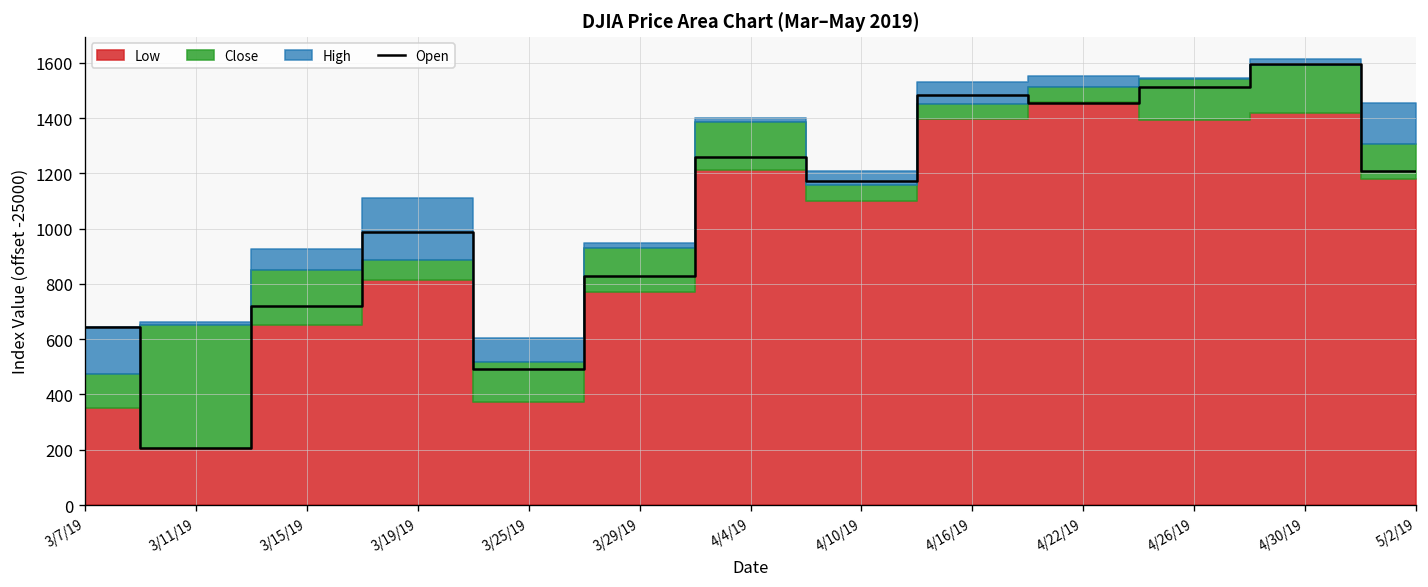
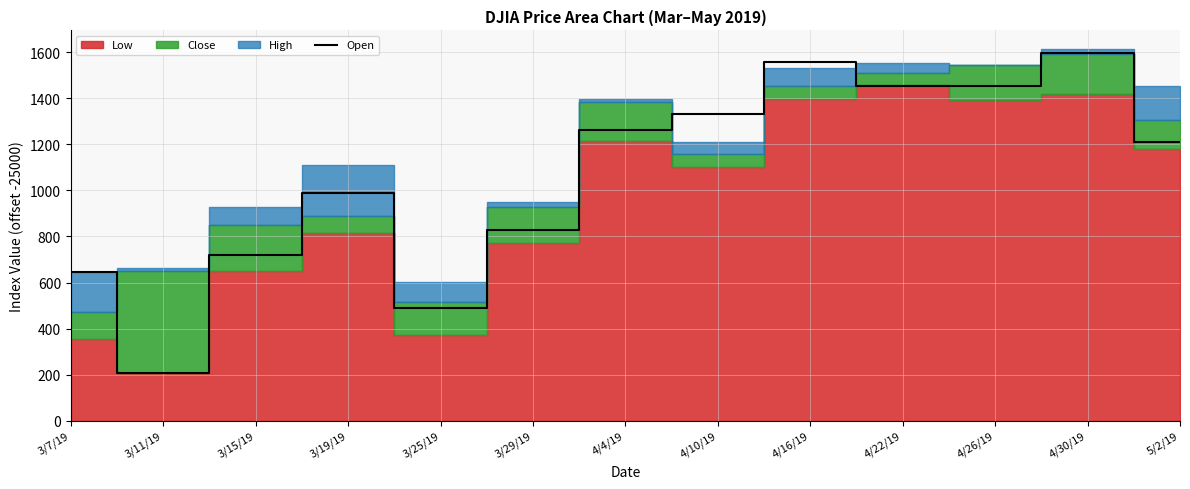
  {
    "Open": {
      "3/11/19": 210,
      "3/15/19": 720,
      "3/19/19": 990,
      "3/25/19": 490,
      "3/29/19": 830,
      "4/4/19": 1260,
-     "4/10/19": 1170,
-     "4/16/19": 1480,
+     "4/10/19": 1330,
+     "4/16/19": 1560,
      "4/22/19": 1450,
-     "4/26/19": 1510,
+     "4/26/19": 1450,
      "4/30/19": 1590,
      "5/2/19": 1210
    }
  }
